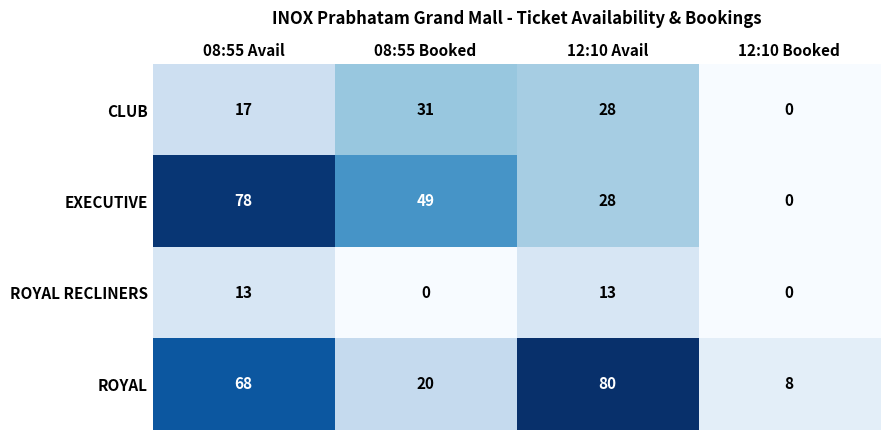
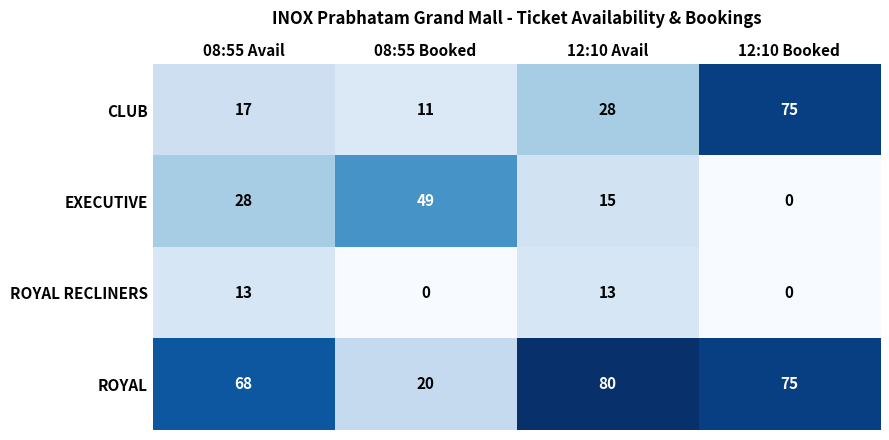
  {
    "CLUB": {
      "08:55 Avail": 17,
-     "08:55 Booked": 31,
+     "08:55 Booked": 11,
      "12:10 Avail": 28,
-     "12:10 Booked": 0
+     "12:10 Booked": 75
    },
    "EXECUTIVE": {
-     "08:55 Avail": 78,
+     "08:55 Avail": 28,
      "08:55 Booked": 49,
-     "12:10 Avail": 28,
+     "12:10 Avail": 15,
      "12:10 Booked": 0
    },
    "ROYAL RECLINERS": {
      "08:55 Avail": 13,
      "08:55 Booked": 0,
      "12:10 Avail": 13,
      "12:10 Booked": 0
    },
    "ROYAL": {
      "08:55 Avail": 68,
      "08:55 Booked": 20,
      "12:10 Avail": 80,
-     "12:10 Booked": 8
+     "12:10 Booked": 75
    }
  }
